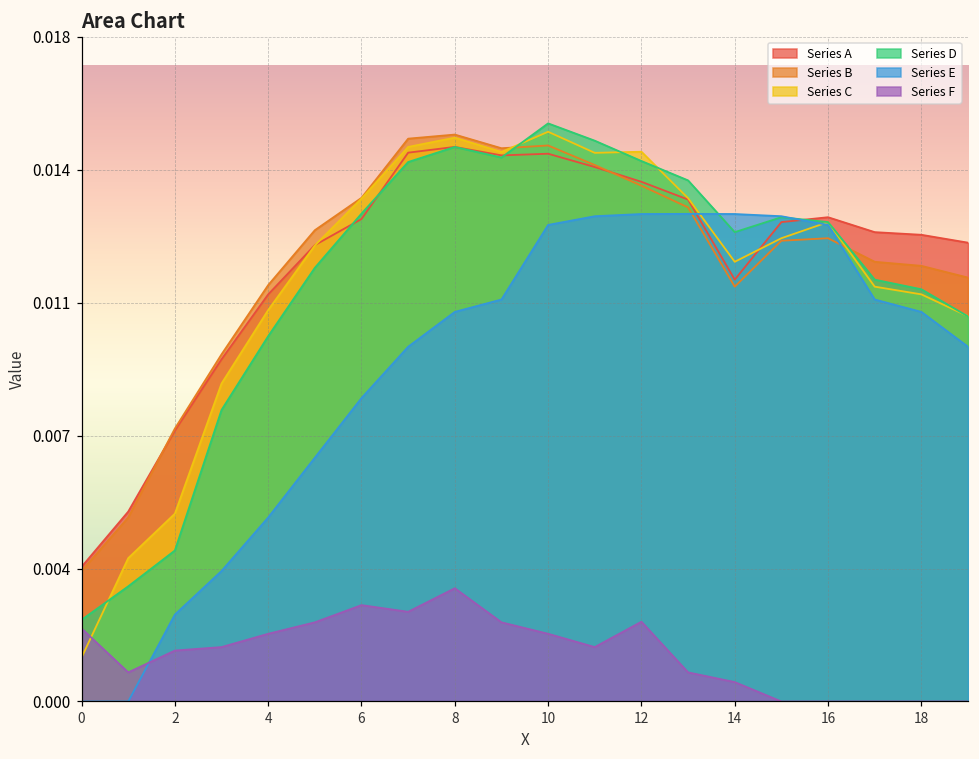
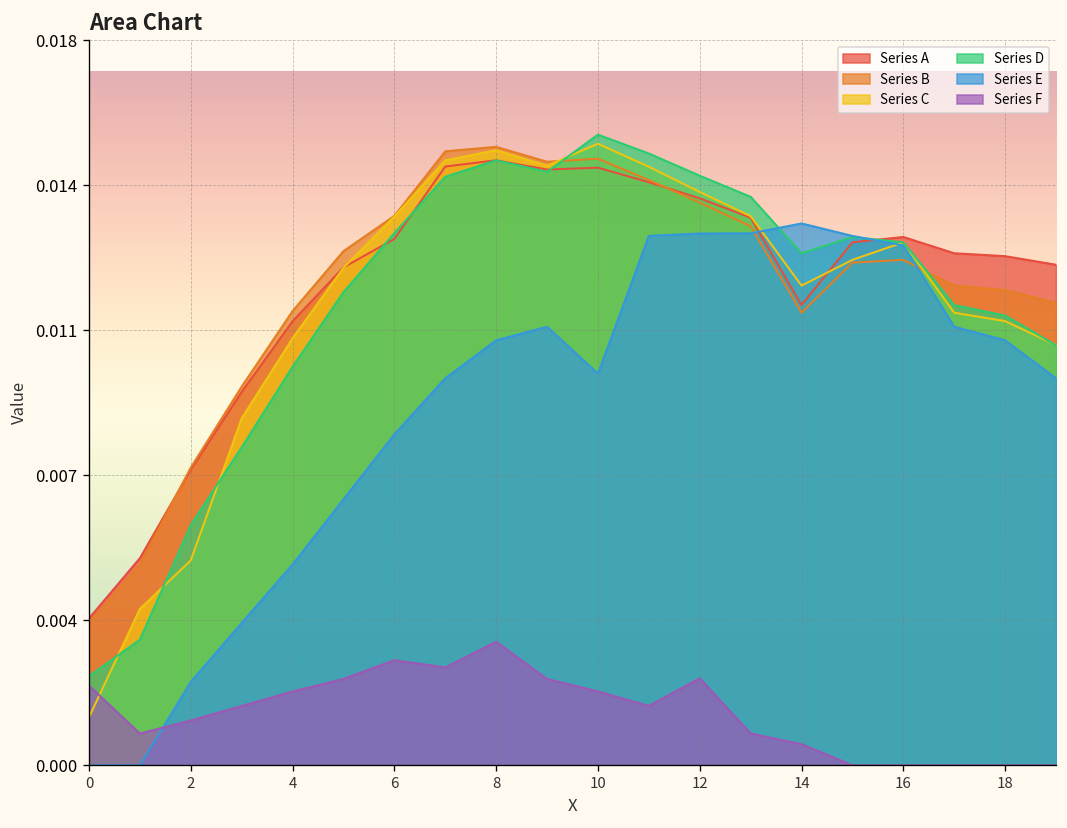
  {
    "Series C": {
      "0": 0.0012,
      "2": 0.0051,
      "4": 0.0106,
      "8": 0.0153,
      "10": 0.0155,
-     "12": 0.0149,
+     "12": 0.0143,
      "14": 0.0119,
      "18": 0.0111
    },
    "Series D": {
      "0": 0.0022,
-     "2": 0.0041,
+     "2": 0.0060,
      "4": 0.0099,
      "6": 0.0132,
      "10": 0.0157,
      "12": 0.0147,
      "14": 0.0127,
      "18": 0.0112
    },
    "Series E": {
      "0": 0.0000,
-     "2": 0.0024,
+     "2": 0.0021,
      "4": 0.0050,
      "6": 0.0082,
      "8": 0.0106,
-     "10": 0.0129,
+     "10": 0.0097,
      "12": 0.0132,
-     "14": 0.0132,
+     "14": 0.0135,
      "16": 0.0129,
      "18": 0.0106
    },
    "Series F": {
      "0": 0.0020,
-     "2": 0.0014,
+     "2": 0.0011,
      "4": 0.0018,
      "6": 0.0026,
      "8": 0.0031,
      "10": 0.0018,
      "12": 0.0022,
      "14": 0.0005,
      "16": 0.0000,
      "18": 0.0000
    }
  }
